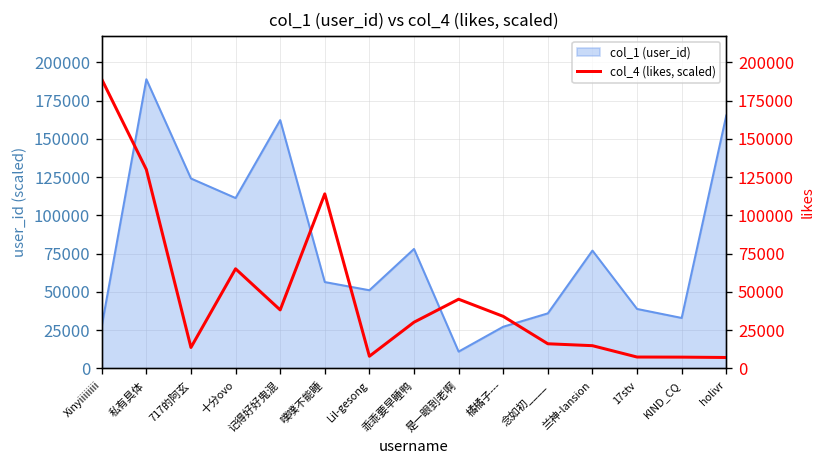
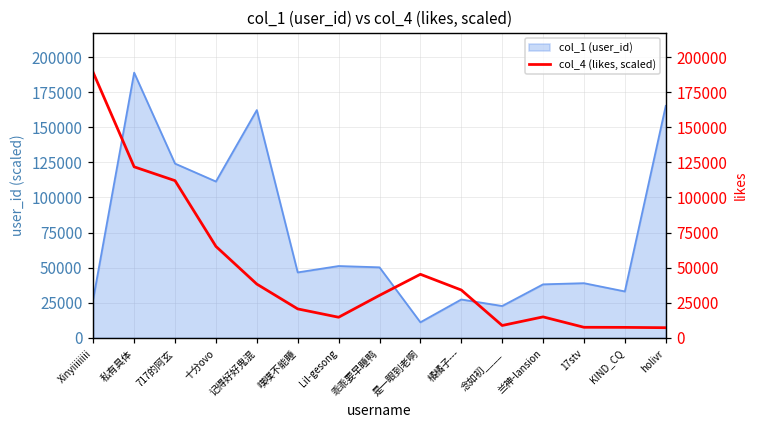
  {
    "col_1 (user_id)": {
      "Xinyiiiiiiii": 28000,
      "私有具体": 189000,
      "717的阿玄": 124000,
      "十分ovo": 111000,
      "记得好好鬼混": 162000,
-     "噗噗不能睡": 56000,
+     "噗噗不能睡": 47000,
      "Lil-gesong": 51000,
-     "乖乖要早睡鸭": 78000,
+     "乖乖要早睡鸭": 50000,
      "是一眼到老啊": 11000,
      "橘橘子---": 27000,
-     "念如初____": 36000,
-     "兰神-lansion": 77000,
+     "念如初____": 23000,
+     "兰神-lansion": 38000,
      "17stv": 39000,
      "KIND_CQ": 33000,
      "holivr": 165000
    },
    "col_4 (likes, scaled)": {
      "Xinyiiiiiiii": 189000,
-     "私有具体": 130000,
-     "717的阿玄": 14000,
+     "私有具体": 122000,
+     "717的阿玄": 112000,
      "十分ovo": 65000,
      "记得好好鬼混": 38000,
-     "噗噗不能睡": 114000,
-     "Lil-gesong": 8000,
+     "噗噗不能睡": 21000,
+     "Lil-gesong": 15000,
      "乖乖要早睡鸭": 30000,
      "是一眼到老啊": 45000,
      "橘橘子---": 34000,
-     "念如初____": 16000,
+     "念如初____": 9000,
      "兰神-lansion": 15000,
      "17stv": 7000,
      "KIND_CQ": 7000,
      "holivr": 7000
    }
  }
